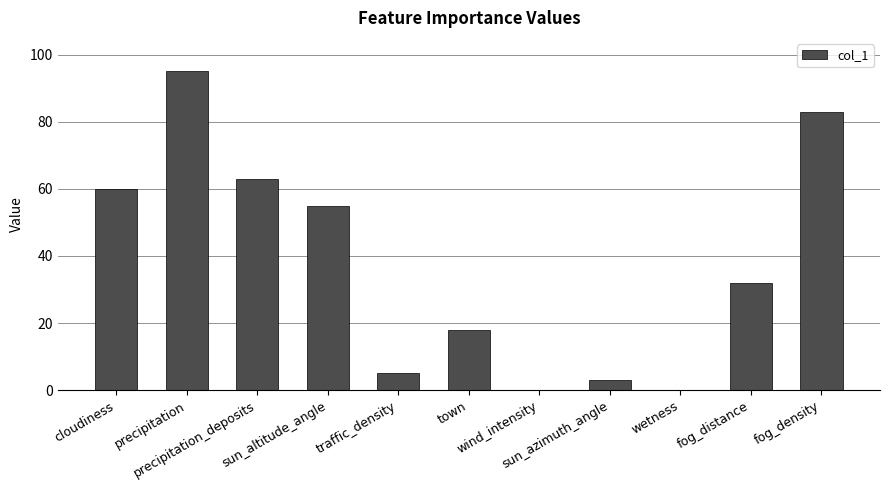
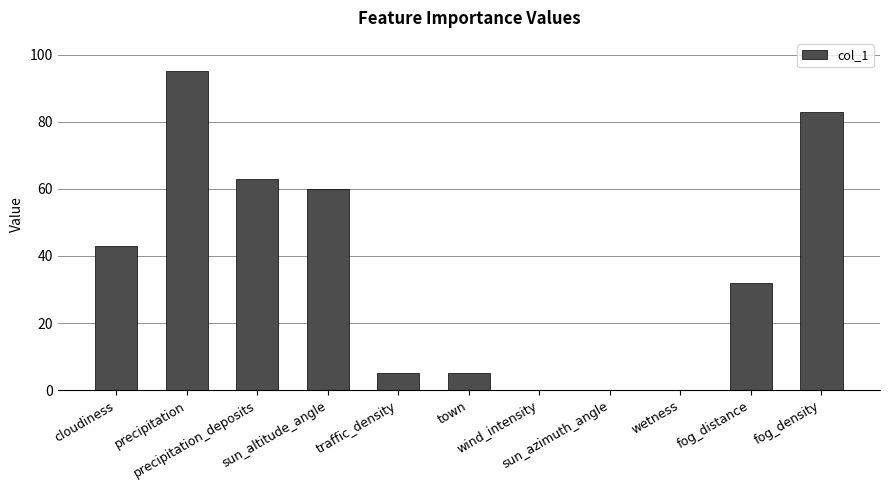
  {
-   "cloudiness": 60,
+   "cloudiness": 43,
    "precipitation": 95,
    "precipitation_deposits": 63,
-   "sun_altitude_angle": 55,
+   "sun_altitude_angle": 60,
    "traffic_density": 5,
-   "town": 18,
+   "town": 5,
    "wind_intensity": 0,
-   "sun_azimuth_angle": 3,
+   "sun_azimuth_angle": 0,
    "wetness": 0,
    "fog_distance": 32,
    "fog_density": 83
  }
